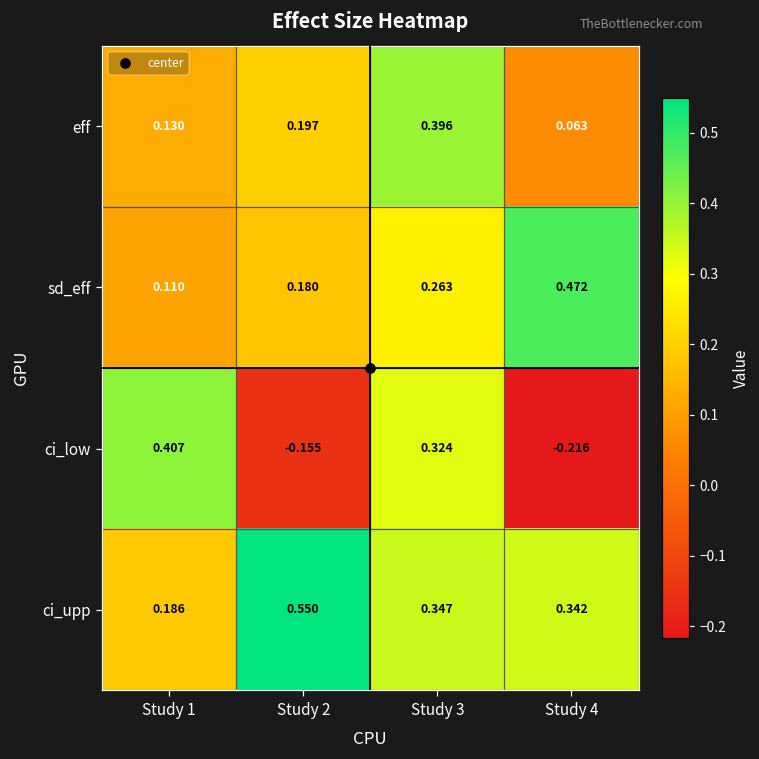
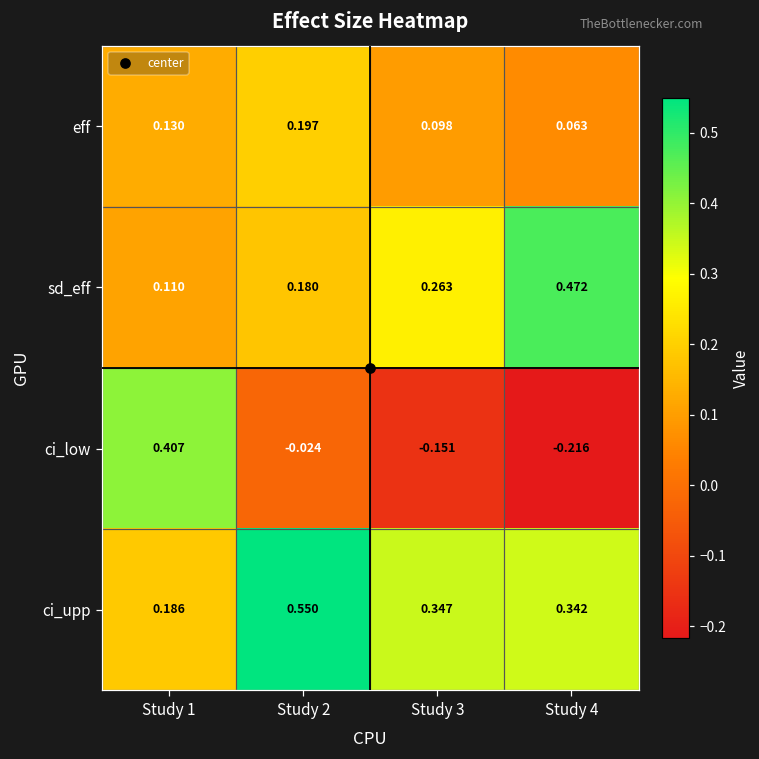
  {
    "eff": {
      "Study 1": 0.130,
      "Study 2": 0.197,
-     "Study 3": 0.396,
+     "Study 3": 0.098,
      "Study 4": 0.063
    },
    "sd_eff": {
      "Study 1": 0.110,
      "Study 2": 0.180,
      "Study 3": 0.263,
      "Study 4": 0.472
    },
    "ci_low": {
      "Study 1": 0.407,
-     "Study 2": -0.155,
-     "Study 3": 0.324,
+     "Study 2": -0.024,
+     "Study 3": -0.151,
      "Study 4": -0.216
    },
    "ci_upp": {
      "Study 1": 0.186,
      "Study 2": 0.550,
      "Study 3": 0.347,
      "Study 4": 0.342
    }
  }
